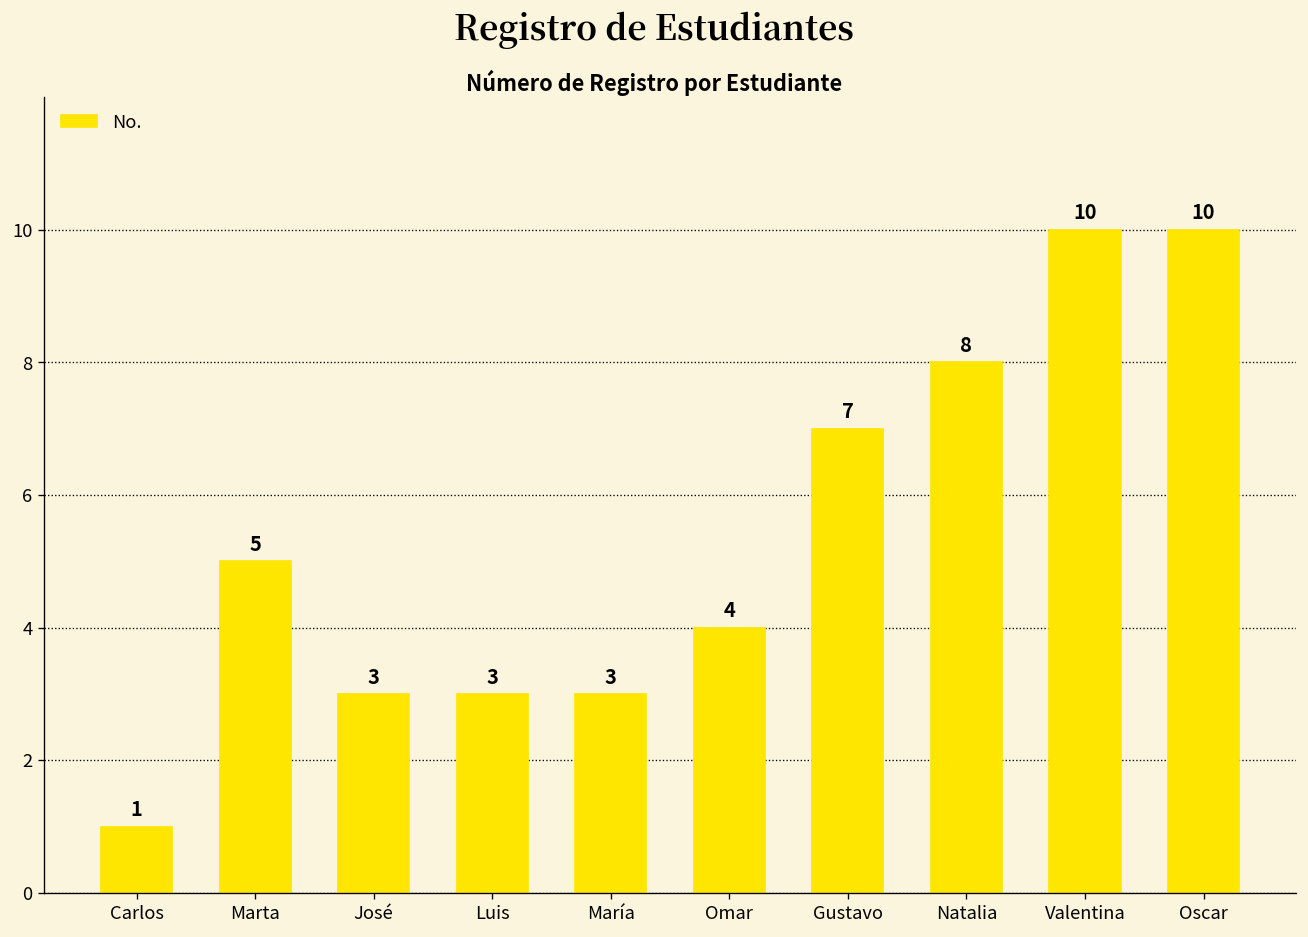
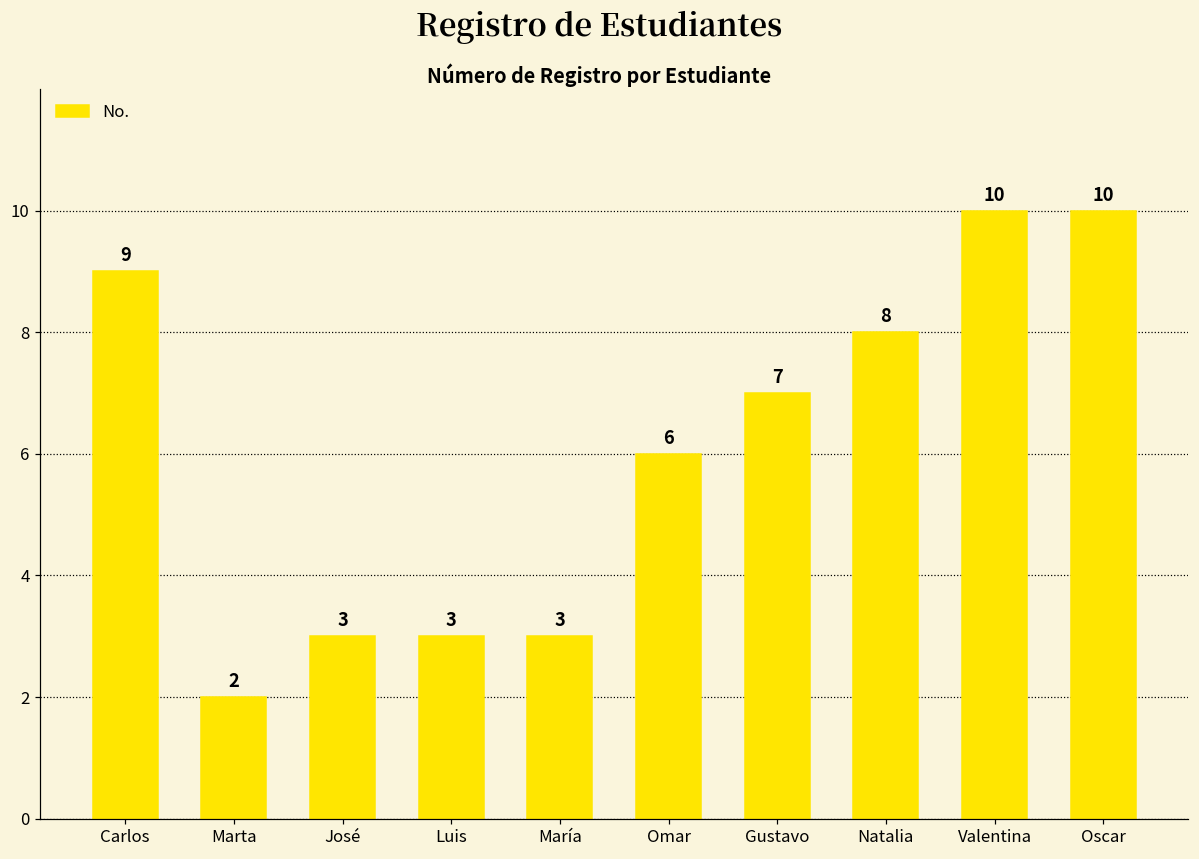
  {
-   "Carlos": 1,
-   "Marta": 5,
+   "Carlos": 9,
+   "Marta": 2,
    "José": 3,
    "Luis": 3,
    "María": 3,
-   "Omar": 4,
+   "Omar": 6,
    "Gustavo": 7,
    "Natalia": 8,
    "Valentina": 10,
    "Oscar": 10
  }
